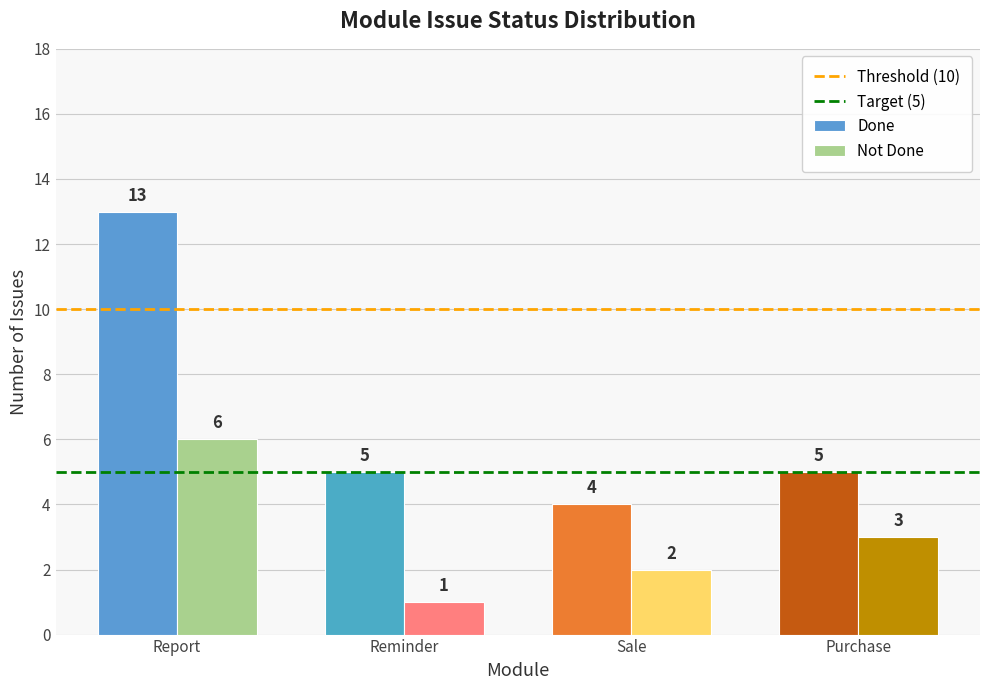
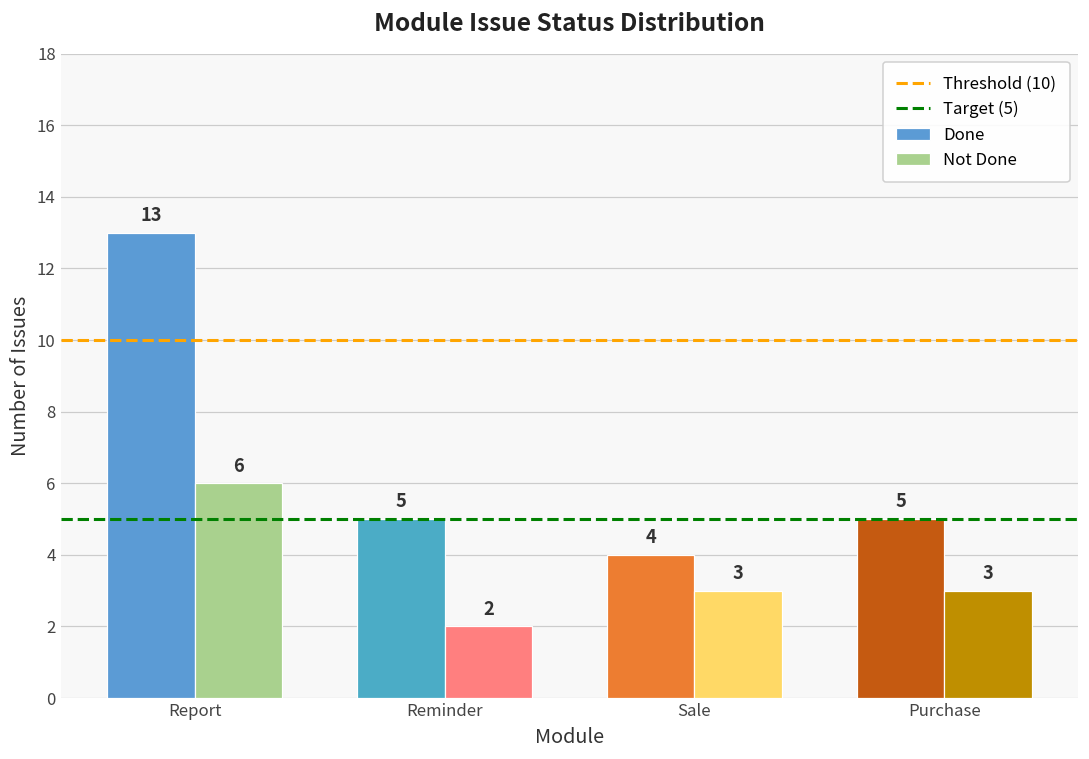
  {
    "Done": {
      "Report": 13,
      "Reminder": 5,
      "Sale": 4,
      "Purchase": 5
    },
    "Not Done": {
      "Report": 6,
-     "Reminder": 1,
-     "Sale": 2,
+     "Reminder": 2,
+     "Sale": 3,
      "Purchase": 3
    }
  }
